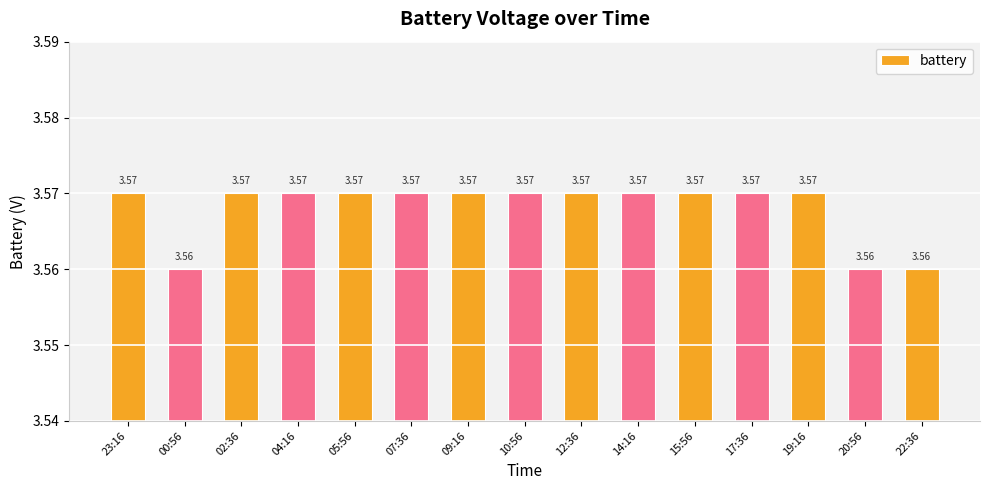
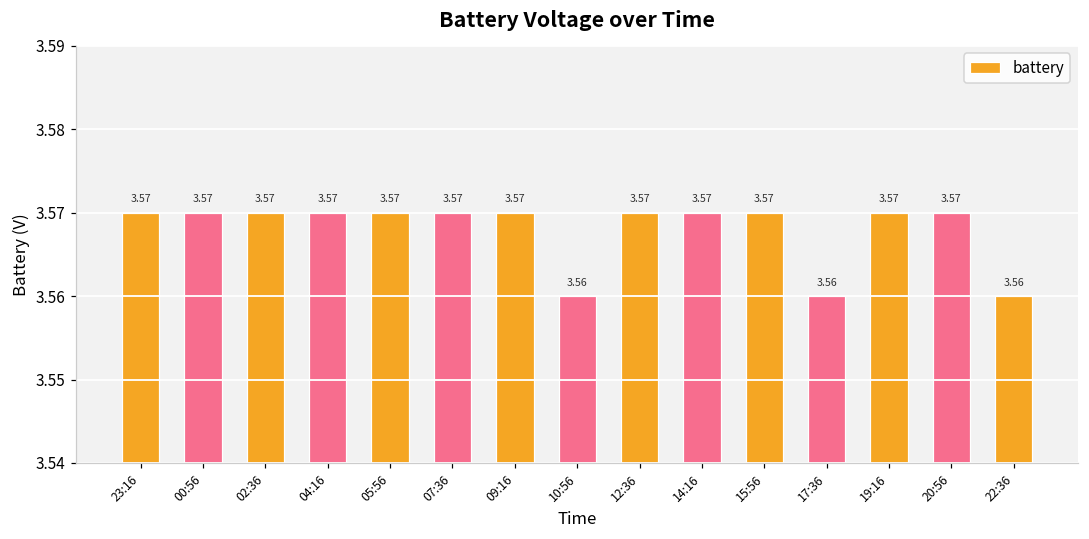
  {
    "23:16": 3.57,
-   "00:56": 3.56,
+   "00:56": 3.57,
    "02:36": 3.57,
    "04:16": 3.57,
    "05:56": 3.57,
    "07:36": 3.57,
    "09:16": 3.57,
-   "10:56": 3.57,
+   "10:56": 3.56,
    "12:36": 3.57,
    "14:16": 3.57,
    "15:56": 3.57,
-   "17:36": 3.57,
+   "17:36": 3.56,
    "19:16": 3.57,
-   "20:56": 3.56,
+   "20:56": 3.57,
    "22:36": 3.56
  }
